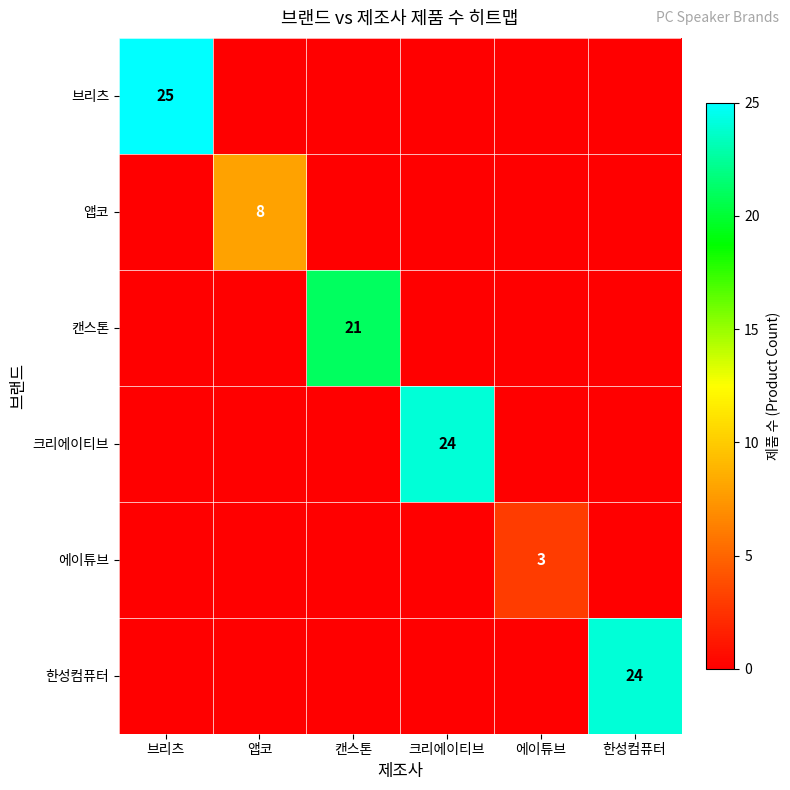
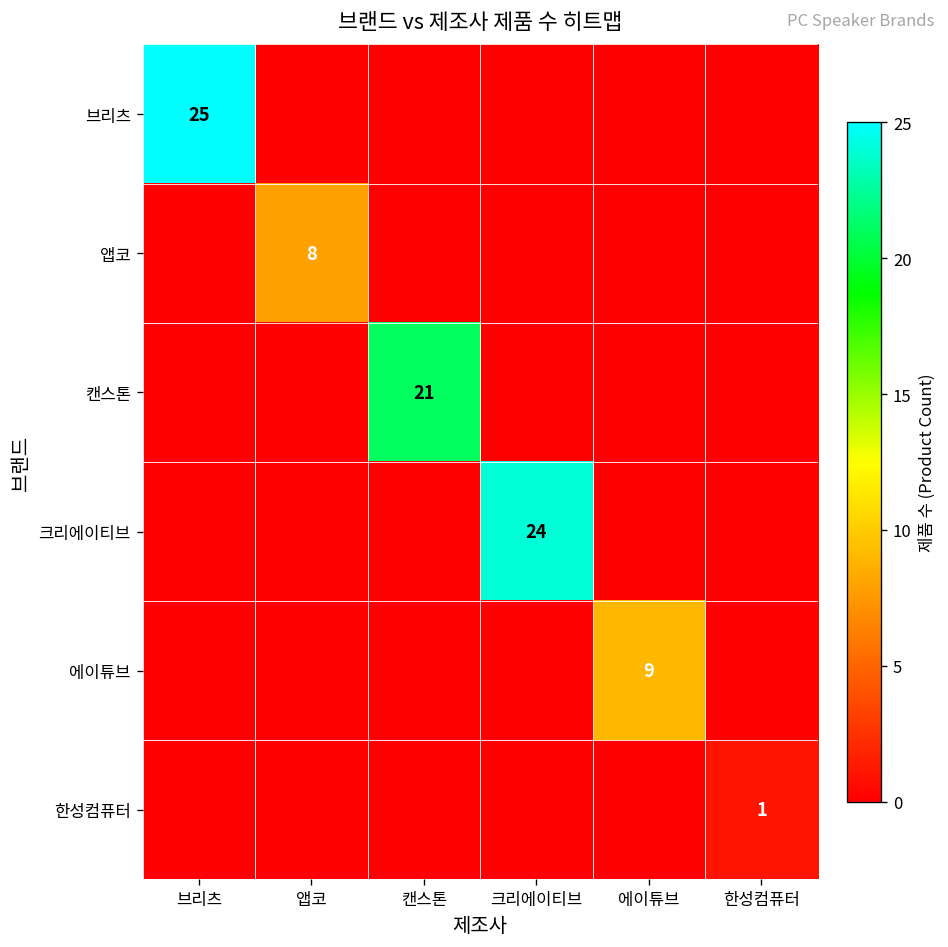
  {
    "브리츠": {
      "브리츠": 25
    },
    "앱코": {
      "앱코": 8
    },
    "캔스톤": {
      "캔스톤": 21
    },
    "크리에이티브": {
      "크리에이티브": 24
    },
    "에이튜브": {
-     "에이튜브": 3
+     "에이튜브": 9
    },
    "한성컴퓨터": {
-     "한성컴퓨터": 24
+     "한성컴퓨터": 1
    }
  }
